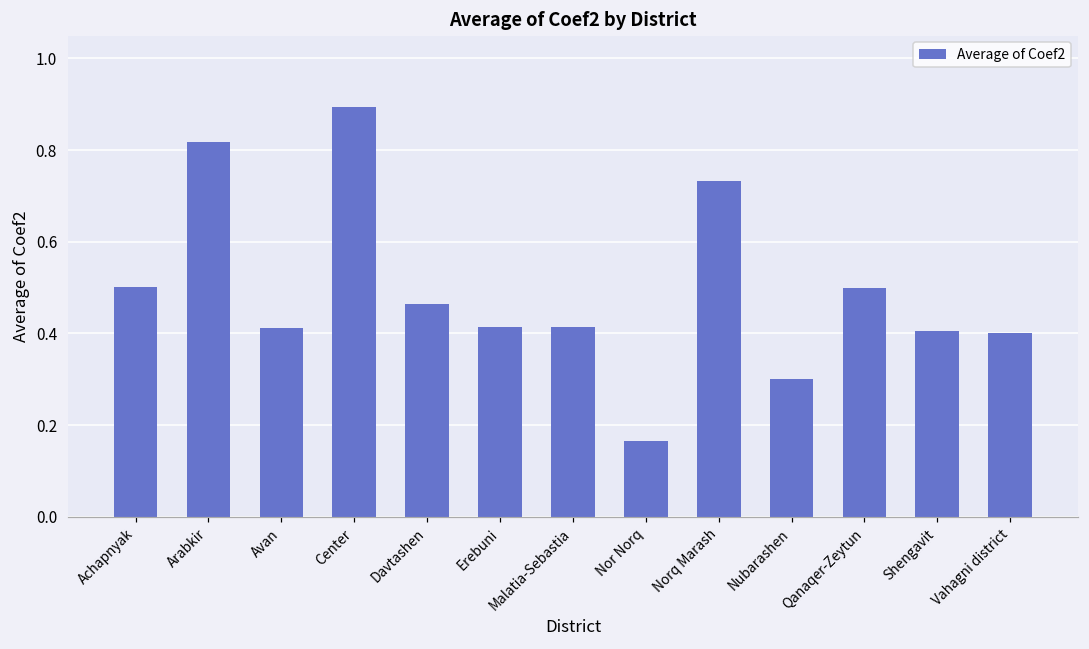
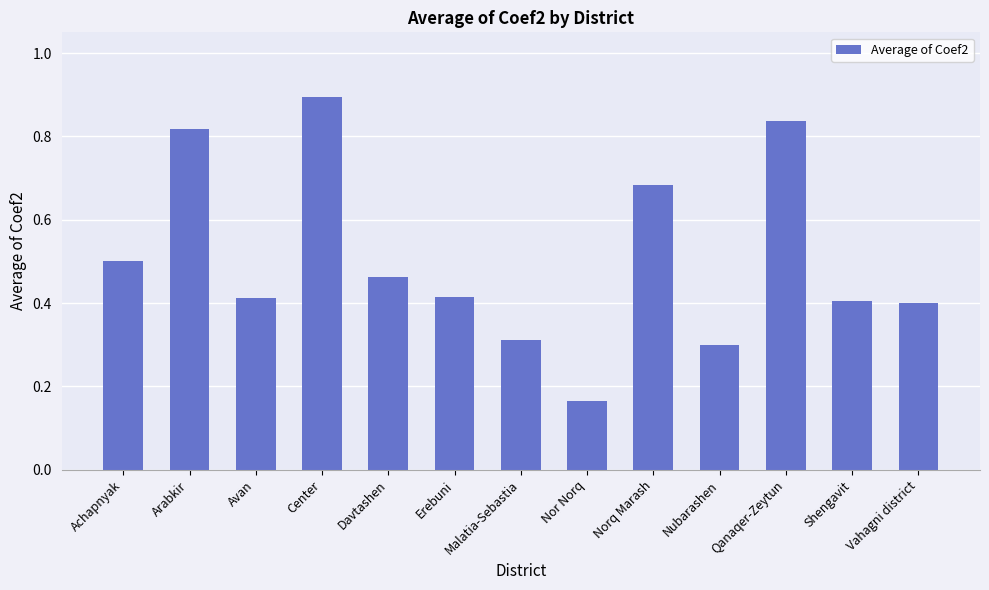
  {
    "Achapnyak": 0.50,
    "Arabkir": 0.82,
    "Avan": 0.41,
    "Center": 0.89,
    "Davtashen": 0.46,
    "Erebuni": 0.42,
-   "Malatia-Sebastia": 0.41,
+   "Malatia-Sebastia": 0.31,
    "Nor Norq": 0.17,
-   "Norq Marash": 0.73,
+   "Norq Marash": 0.68,
    "Nubarashen": 0.30,
-   "Qanaqer-Zeytun": 0.50,
+   "Qanaqer-Zeytun": 0.84,
    "Shengavit": 0.41,
    "Vahagni district": 0.40
  }
